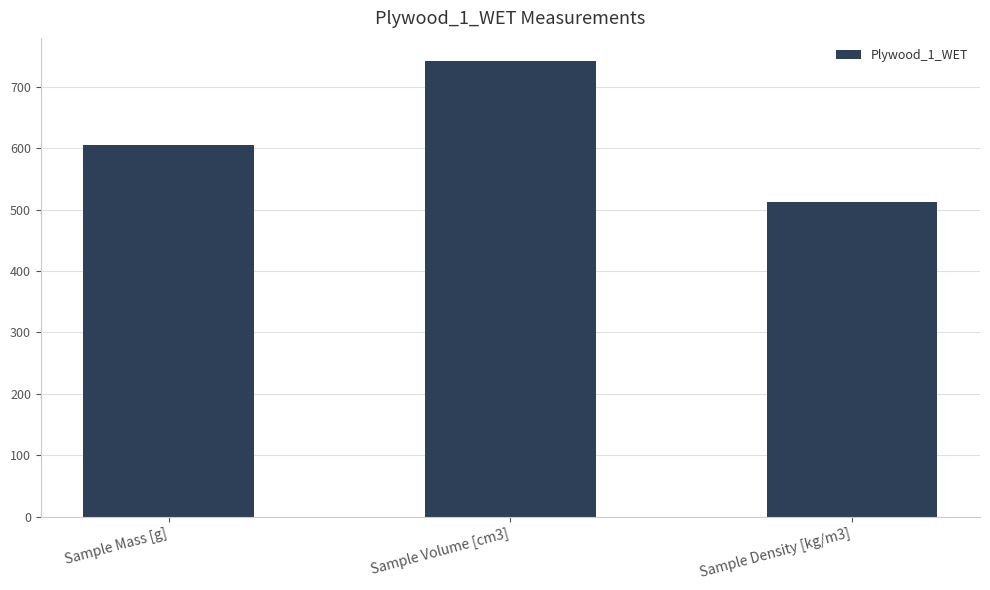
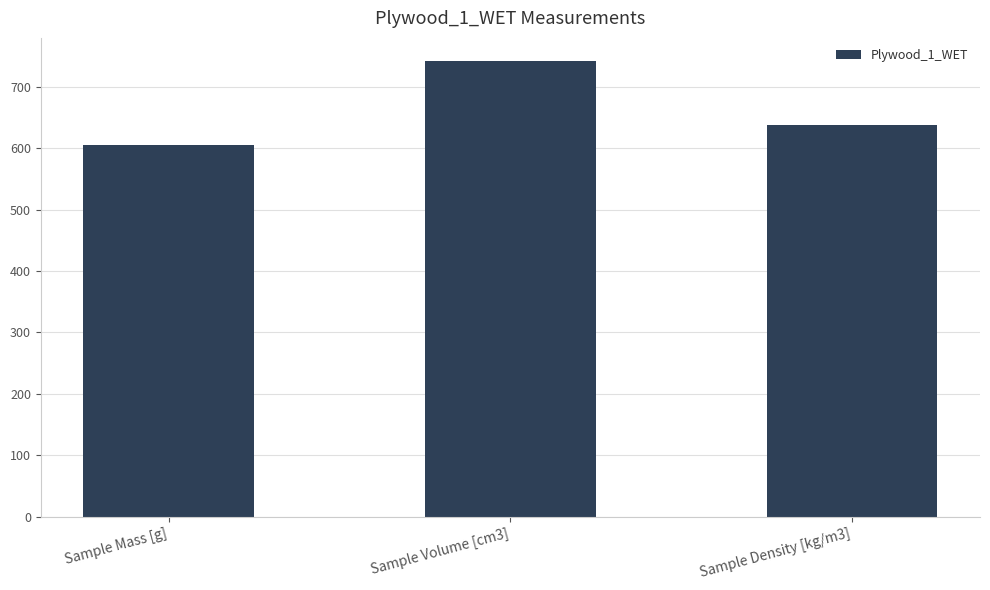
  {
    "Sample Mass [g]": 600,
    "Sample Volume [cm3]": 740,
-   "Sample Density [kg/m3]": 510
+   "Sample Density [kg/m3]": 640
  }
